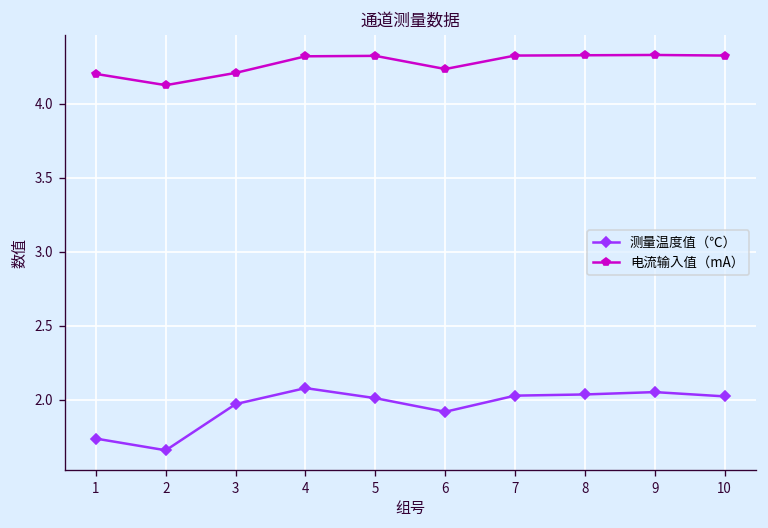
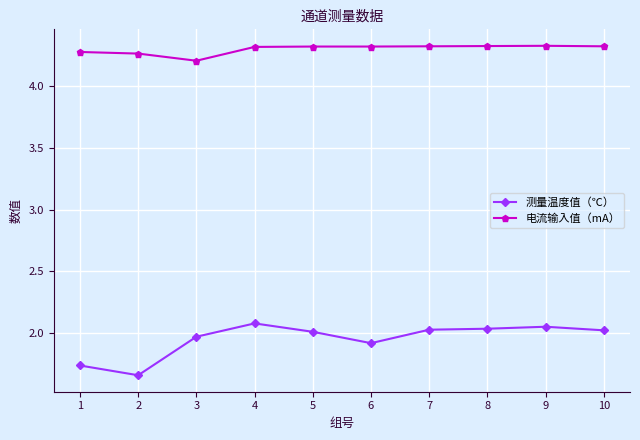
  {
    "测量温度值（℃）": {
      "1": 1.74,
      "2": 1.66,
      "3": 1.97,
      "4": 2.08,
      "5": 2.01,
      "6": 1.92,
      "7": 2.03,
      "8": 2.04,
      "9": 2.05,
      "10": 2.02
    },
    "电流输入值（mA）": {
-     "1": 4.20,
-     "2": 4.12,
+     "1": 4.28,
+     "2": 4.27,
      "3": 4.21,
      "4": 4.32,
      "5": 4.32,
-     "6": 4.23,
+     "6": 4.32,
      "7": 4.32,
      "8": 4.33,
      "9": 4.33,
      "10": 4.32
    }
  }
